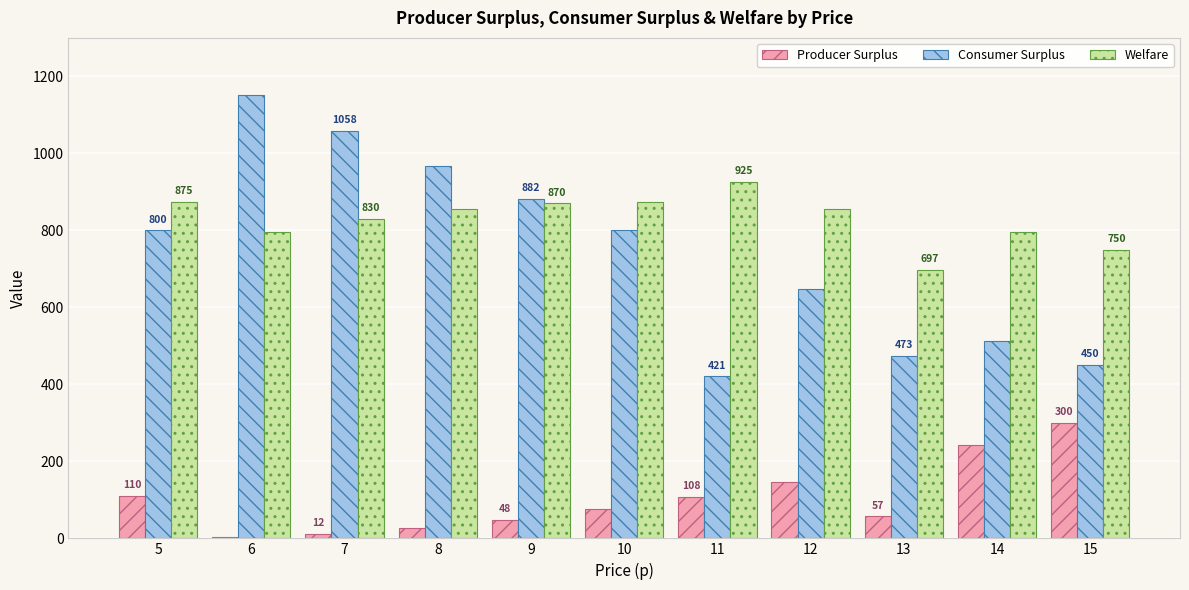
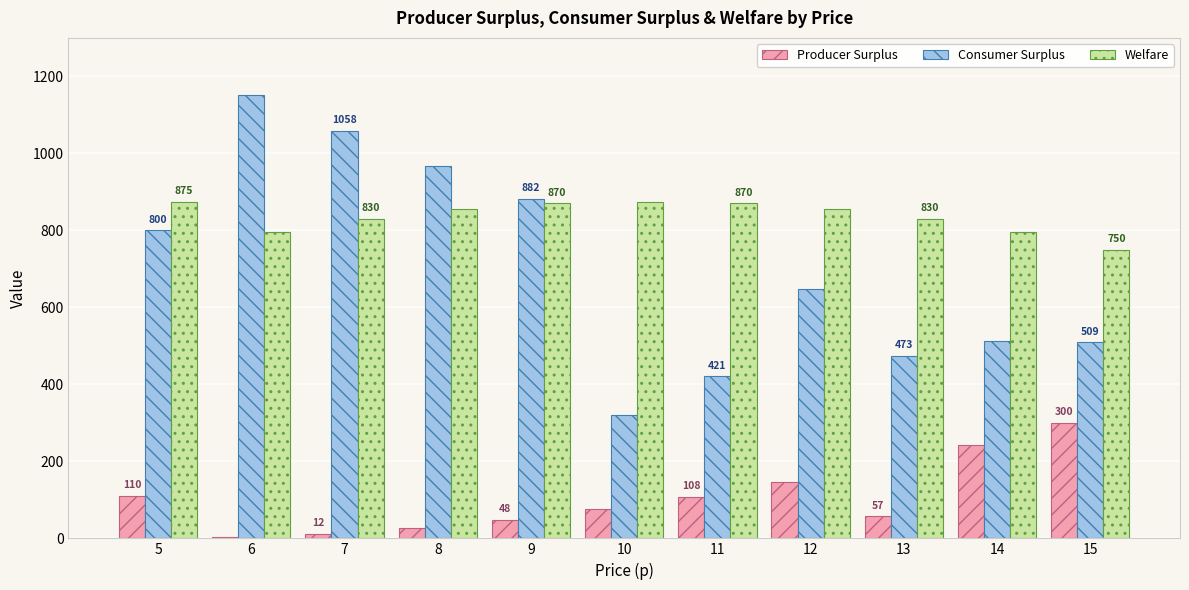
  {
    "Producer Surplus": {
      "5": 110,
      "7": 12,
      "9": 48,
      "11": 108,
      "13": 57,
      "15": 300
    },
    "Consumer Surplus": {
      "5": 800,
      "7": 1058,
      "9": 882,
-     "10": 800,
+     "10": 320,
      "11": 421,
      "13": 473,
-     "15": 450
+     "15": 509
    },
    "Welfare": {
      "5": 875,
      "7": 830,
      "9": 870,
-     "11": 925,
-     "13": 697,
+     "11": 870,
+     "13": 830,
      "15": 750
    }
  }
